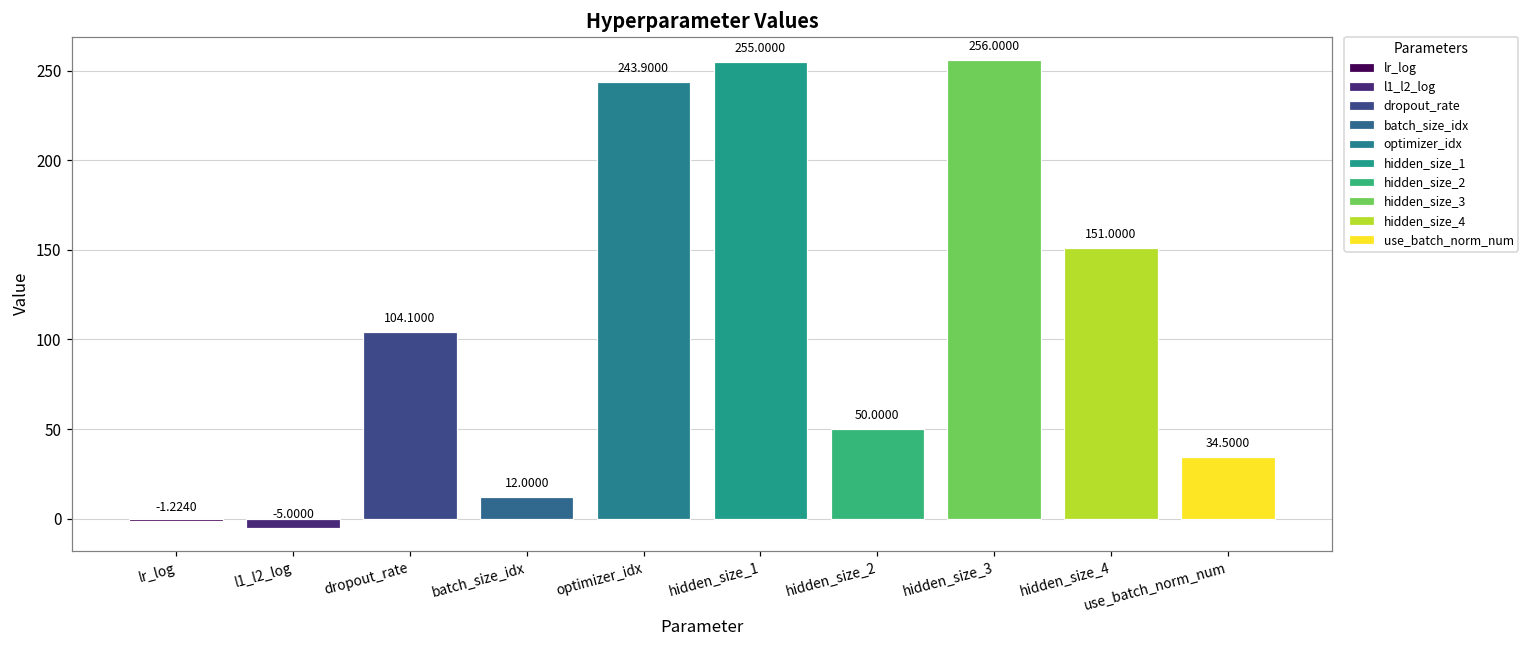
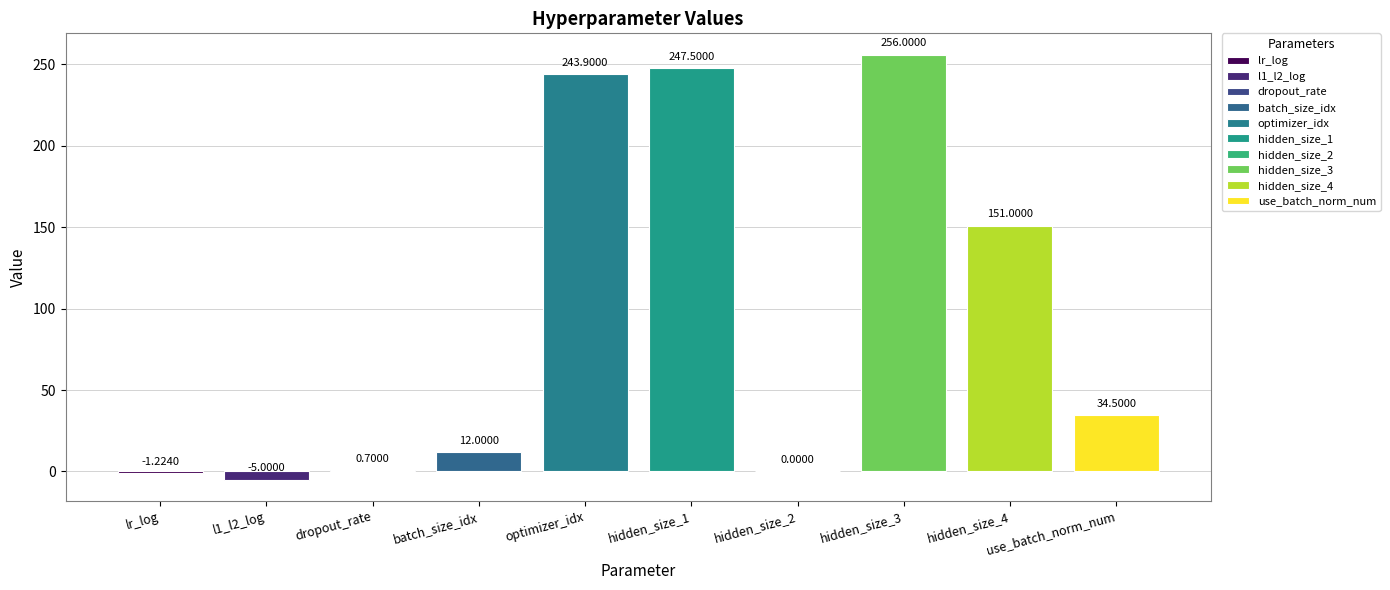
  {
    "lr_log": -1.2240,
    "l1_l2_log": -5.0000,
-   "dropout_rate": 104.1000,
+   "dropout_rate": 0.7000,
    "batch_size_idx": 12.0000,
    "optimizer_idx": 243.9000,
-   "hidden_size_1": 255.0000,
-   "hidden_size_2": 50.0000,
+   "hidden_size_1": 247.5000,
+   "hidden_size_2": 0.0000,
    "hidden_size_3": 256.0000,
    "hidden_size_4": 151.0000,
    "use_batch_norm_num": 34.5000
  }
